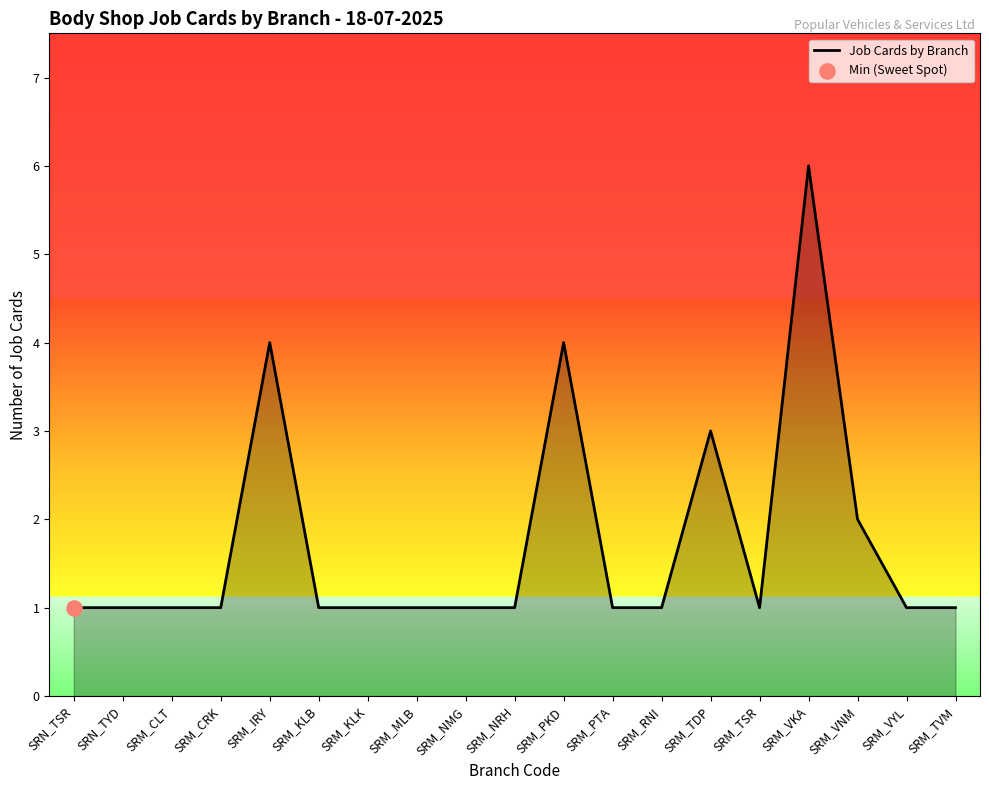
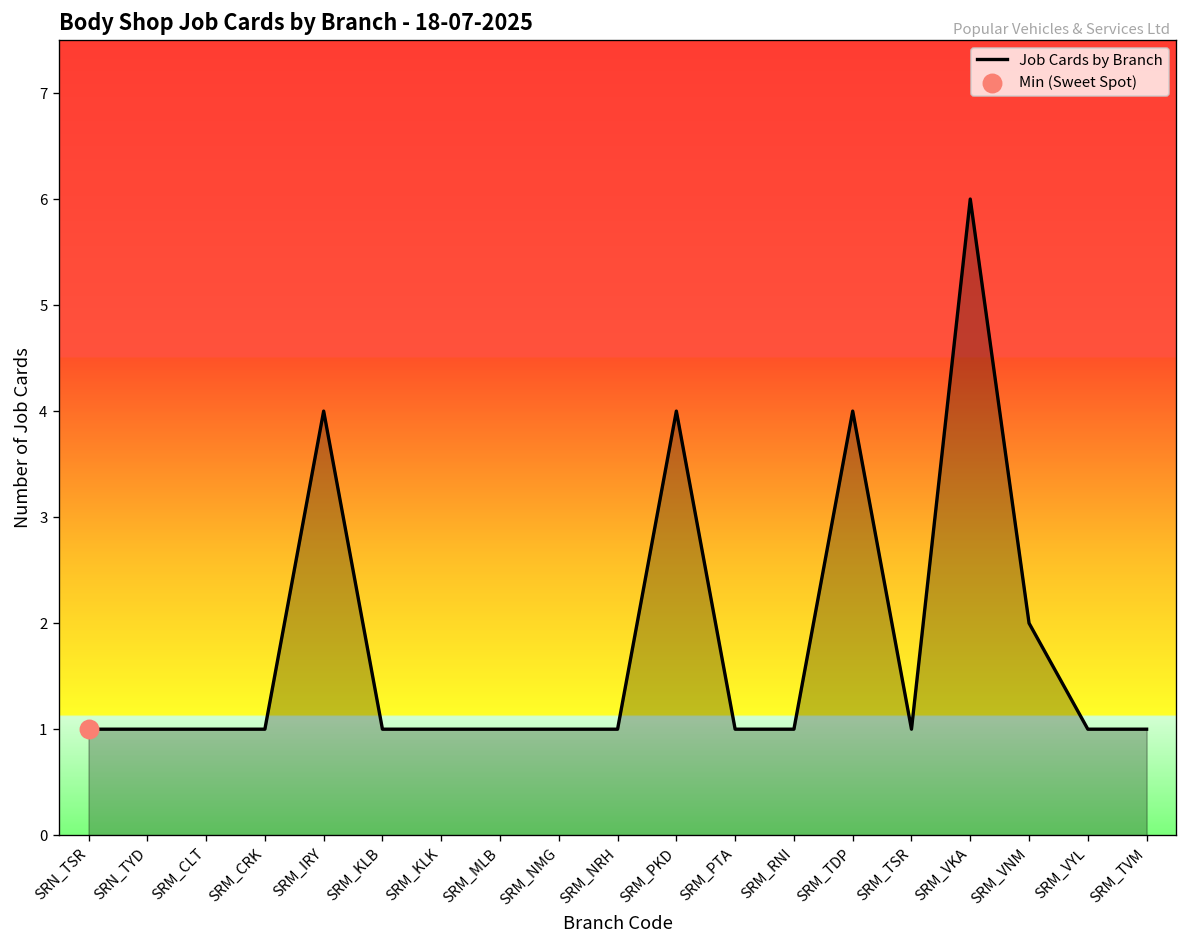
  {
    "Job Cards by Branch": {
      "SRN_TYD": 1,
      "SRM_CLT": 1,
      "SRM_CRK": 1,
      "SRM_IRY": 4,
      "SRM_KLB": 1,
      "SRM_KLK": 1,
      "SRM_MLB": 1,
      "SRM_NMG": 1,
      "SRM_NRH": 1,
      "SRM_PKD": 4,
      "SRM_PTA": 1,
      "SRM_RNI": 1,
-     "SRM_TDP": 3,
+     "SRM_TDP": 4,
      "SRM_TSR": 1,
      "SRM_VKA": 6,
      "SRM_VNM": 2,
      "SRM_VYL": 1,
      "SRM_TVM": 1
    }
  }
